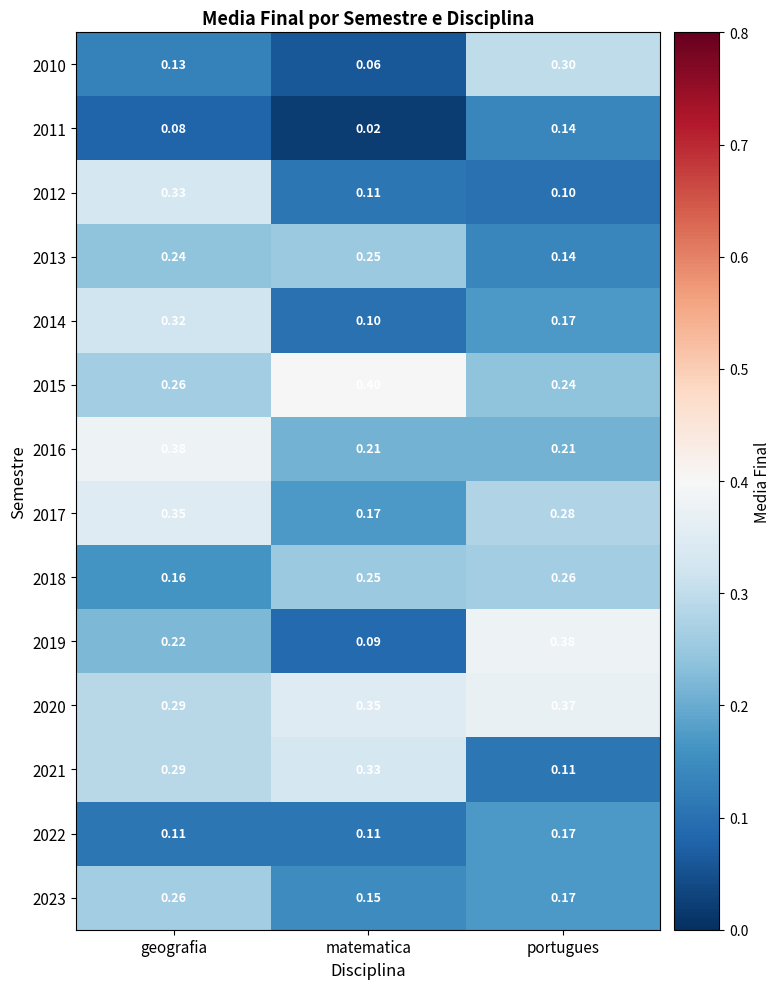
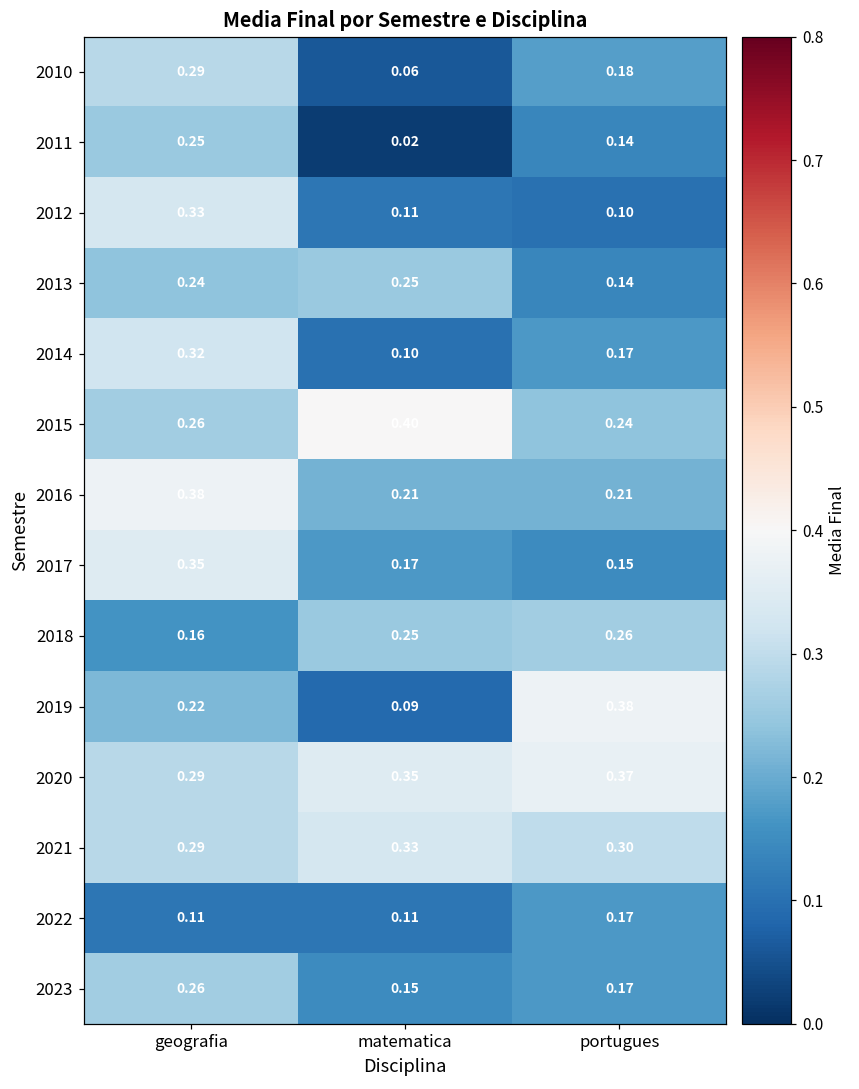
  {
    "2010": {
-     "geografia": 0.13,
+     "geografia": 0.29,
      "matematica": 0.06,
-     "portugues": 0.30
+     "portugues": 0.18
    },
    "2011": {
-     "geografia": 0.08,
+     "geografia": 0.25,
      "matematica": 0.02,
      "portugues": 0.14
    },
    "2012": {
      "matematica": 0.11,
      "portugues": 0.10
    },
    "2013": {
      "geografia": 0.24,
      "matematica": 0.25,
      "portugues": 0.14
    },
    "2014": {
      "matematica": 0.10,
      "portugues": 0.17
    },
    "2015": {
      "geografia": 0.26,
      "portugues": 0.24
    },
    "2016": {
      "matematica": 0.21,
      "portugues": 0.21
    },
    "2017": {
      "matematica": 0.17,
-     "portugues": 0.28
+     "portugues": 0.15
    },
    "2018": {
      "geografia": 0.16,
      "matematica": 0.25,
      "portugues": 0.26
    },
    "2019": {
      "geografia": 0.22,
      "matematica": 0.09
    },
    "2020": {
      "geografia": 0.29
    },
    "2021": {
      "geografia": 0.29,
-     "portugues": 0.11
+     "portugues": 0.30
    },
    "2022": {
      "geografia": 0.11,
      "matematica": 0.11,
      "portugues": 0.17
    },
    "2023": {
      "geografia": 0.26,
      "matematica": 0.15,
      "portugues": 0.17
    }
  }
